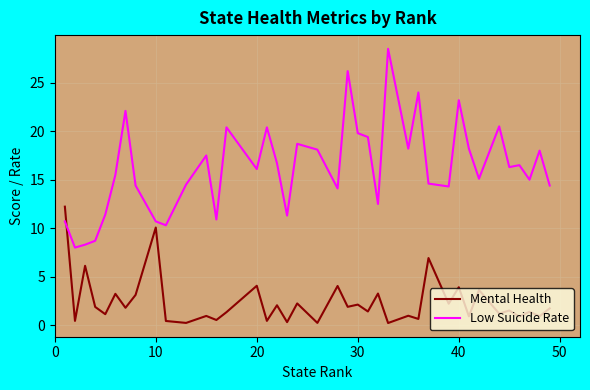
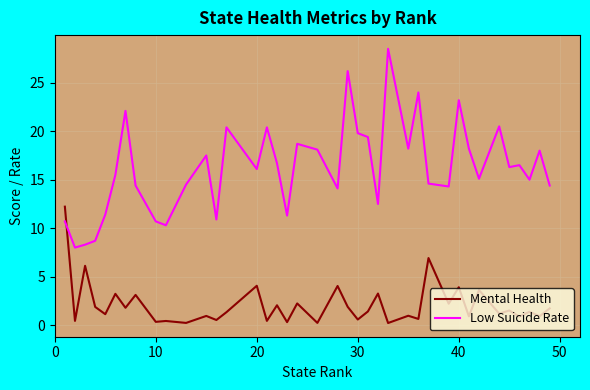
  {
    "Mental Health": {
-     "10": 10,
+     "10": 0,
      "20": 4,
-     "30": 2,
+     "30": 1,
      "40": 4
    },
    "Low Suicide Rate": {
      "10": 11,
      "20": 16,
      "30": 20,
      "40": 23
    }
  }
